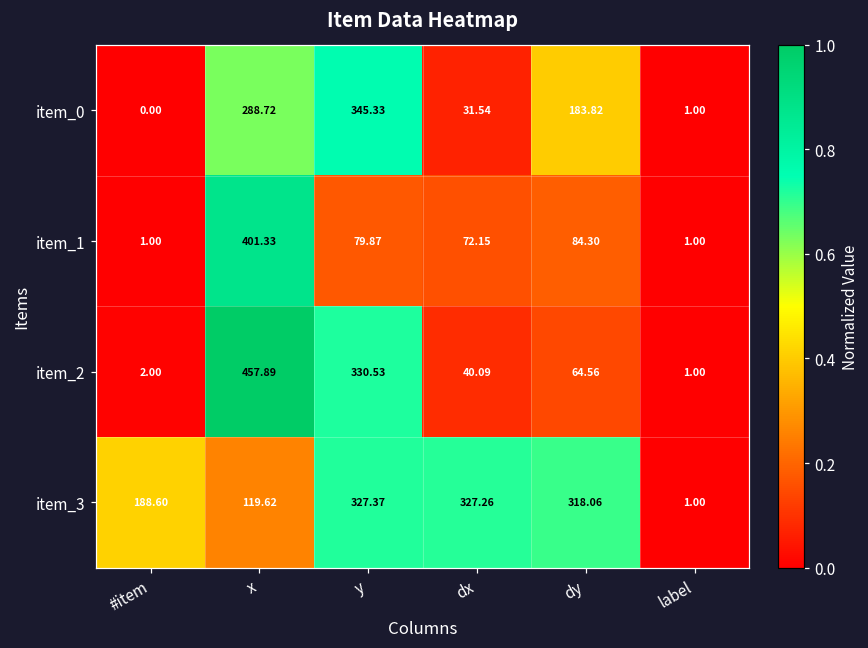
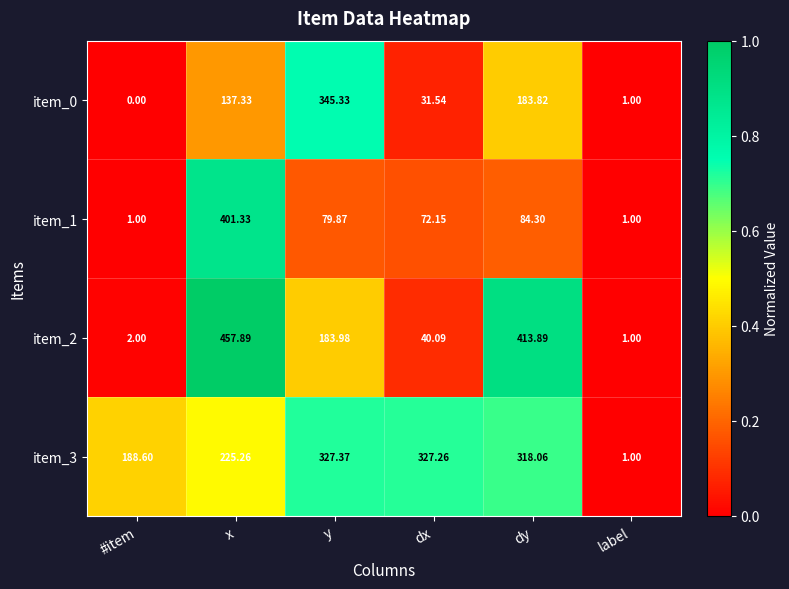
  {
    "item_0": {
      "#item": 0.00,
-     "x": 288.72,
+     "x": 137.33,
      "y": 345.33,
      "dx": 31.54,
      "dy": 183.82,
      "label": 1.00
    },
    "item_1": {
      "#item": 1.00,
      "x": 401.33,
      "y": 79.87,
      "dx": 72.15,
      "dy": 84.30,
      "label": 1.00
    },
    "item_2": {
      "#item": 2.00,
      "x": 457.89,
-     "y": 330.53,
+     "y": 183.98,
      "dx": 40.09,
-     "dy": 64.56,
+     "dy": 413.89,
      "label": 1.00
    },
    "item_3": {
      "#item": 188.60,
-     "x": 119.62,
+     "x": 225.26,
      "y": 327.37,
      "dx": 327.26,
      "dy": 318.06,
      "label": 1.00
    }
  }
